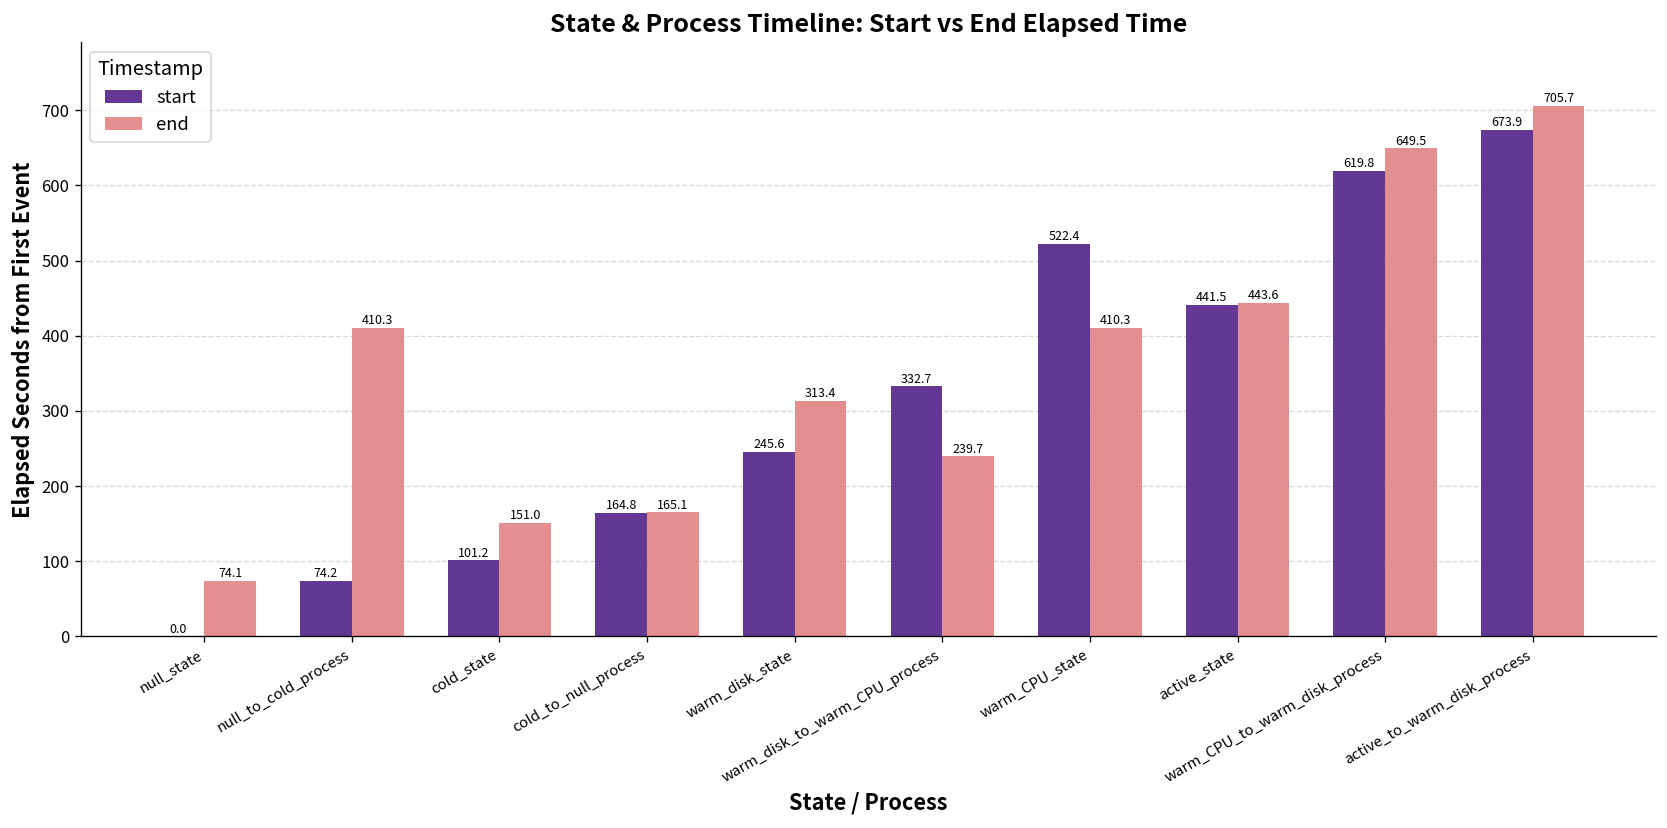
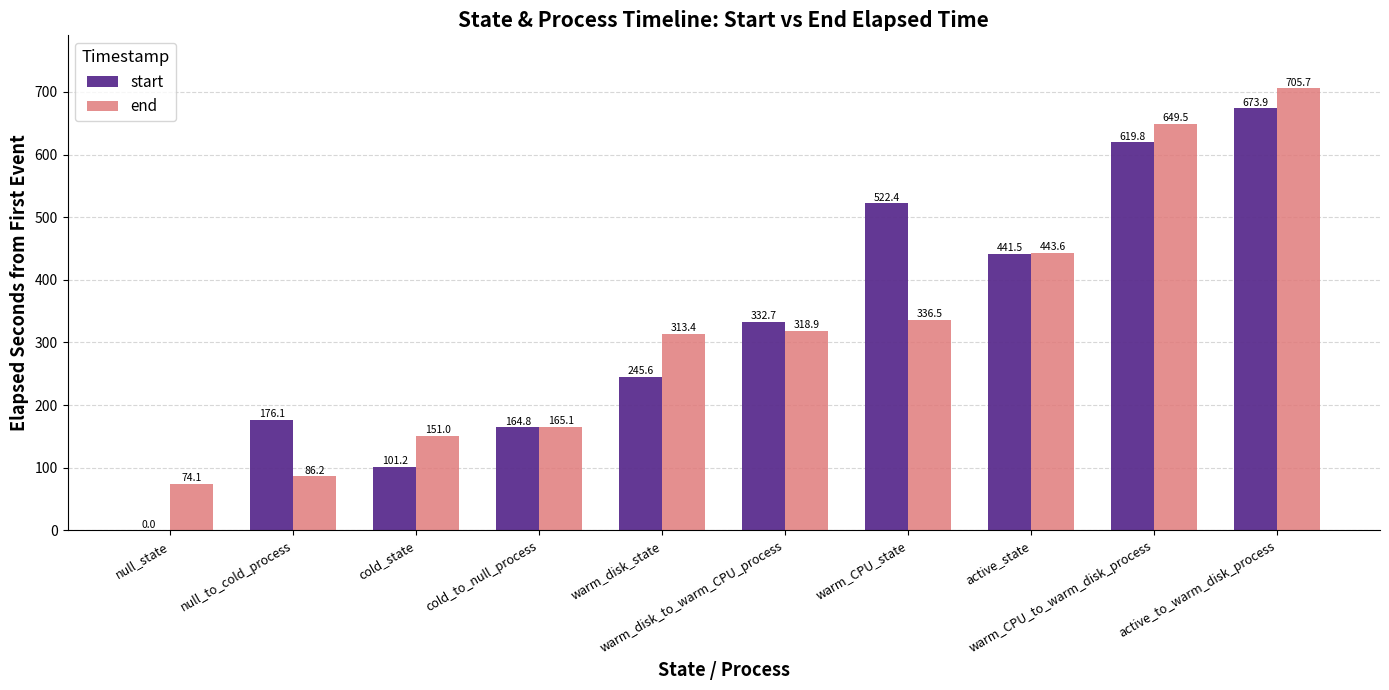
  {
    "start": {
      "null_state": 0.0,
-     "null_to_cold_process": 74.2,
+     "null_to_cold_process": 176.1,
      "cold_state": 101.2,
      "cold_to_null_process": 164.8,
      "warm_disk_state": 245.6,
      "warm_disk_to_warm_CPU_process": 332.7,
      "warm_CPU_state": 522.4,
      "active_state": 441.5,
      "warm_CPU_to_warm_disk_process": 619.8,
      "active_to_warm_disk_process": 673.9
    },
    "end": {
      "null_state": 74.1,
-     "null_to_cold_process": 410.3,
+     "null_to_cold_process": 86.2,
      "cold_state": 151.0,
      "cold_to_null_process": 165.1,
      "warm_disk_state": 313.4,
-     "warm_disk_to_warm_CPU_process": 239.7,
-     "warm_CPU_state": 410.3,
+     "warm_disk_to_warm_CPU_process": 318.9,
+     "warm_CPU_state": 336.5,
      "active_state": 443.6,
      "warm_CPU_to_warm_disk_process": 649.5,
      "active_to_warm_disk_process": 705.7
    }
  }
